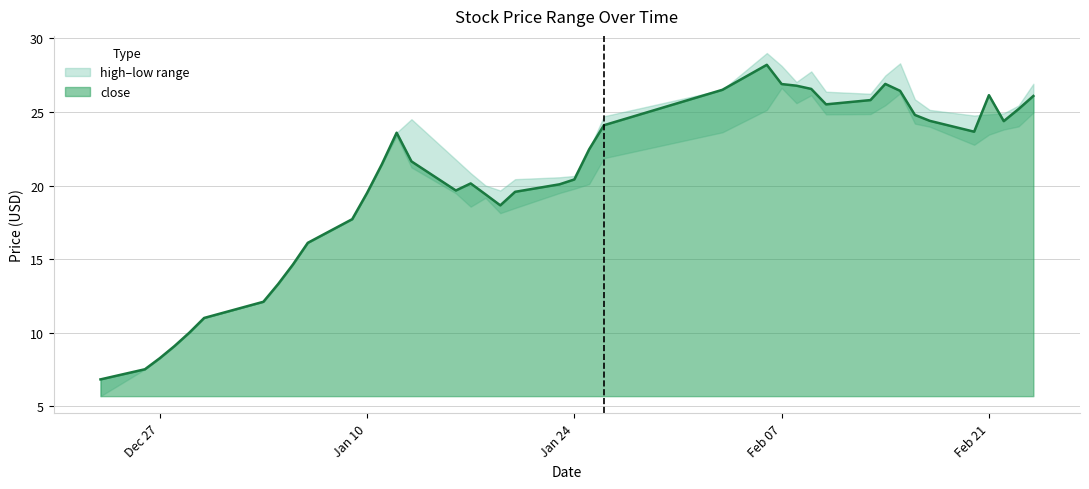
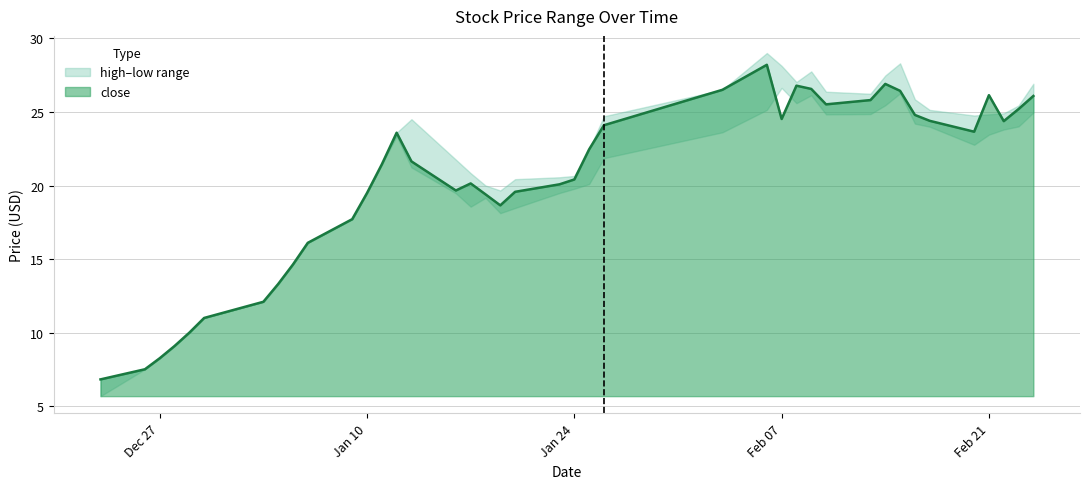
  {
    "close": {
      "Jan 24": 20.4,
-     "Feb 07": 26.9,
+     "Feb 07": 24.5,
      "Feb 21": 26.1
    }
  }
